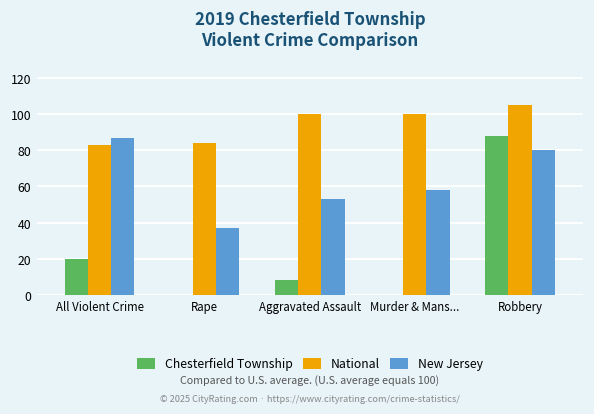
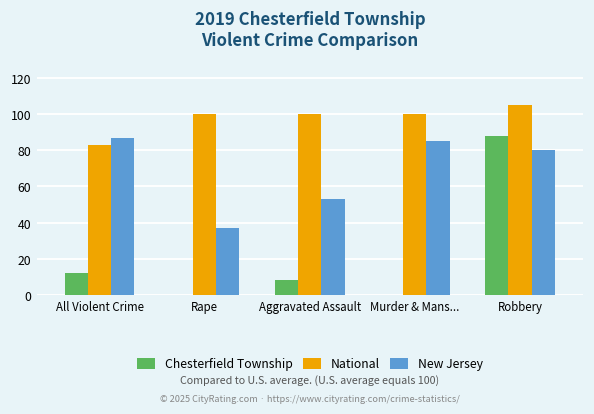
  {
    "Chesterfield Township": {
-     "All Violent Crime": 20,
+     "All Violent Crime": 12,
      "Rape": 0,
      "Aggravated Assault": 8,
      "Murder & Mans...": 0,
      "Robbery": 88
    },
    "National": {
      "All Violent Crime": 83,
-     "Rape": 84,
+     "Rape": 100,
      "Aggravated Assault": 100,
      "Murder & Mans...": 100,
      "Robbery": 105
    },
    "New Jersey": {
      "All Violent Crime": 87,
      "Rape": 37,
      "Aggravated Assault": 53,
-     "Murder & Mans...": 58,
+     "Murder & Mans...": 85,
      "Robbery": 80
    }
  }
